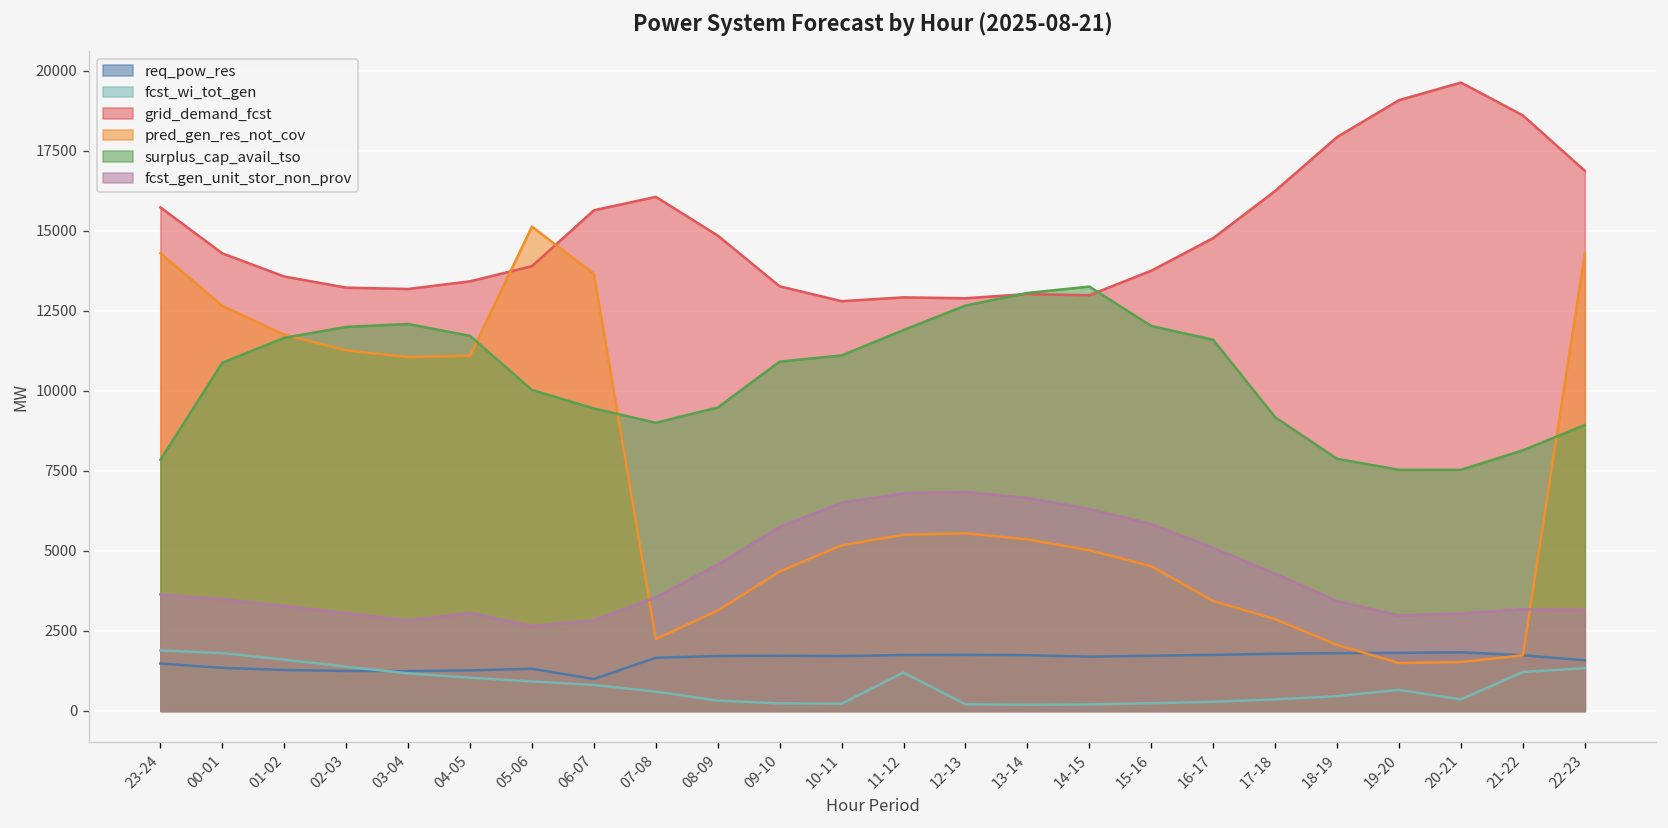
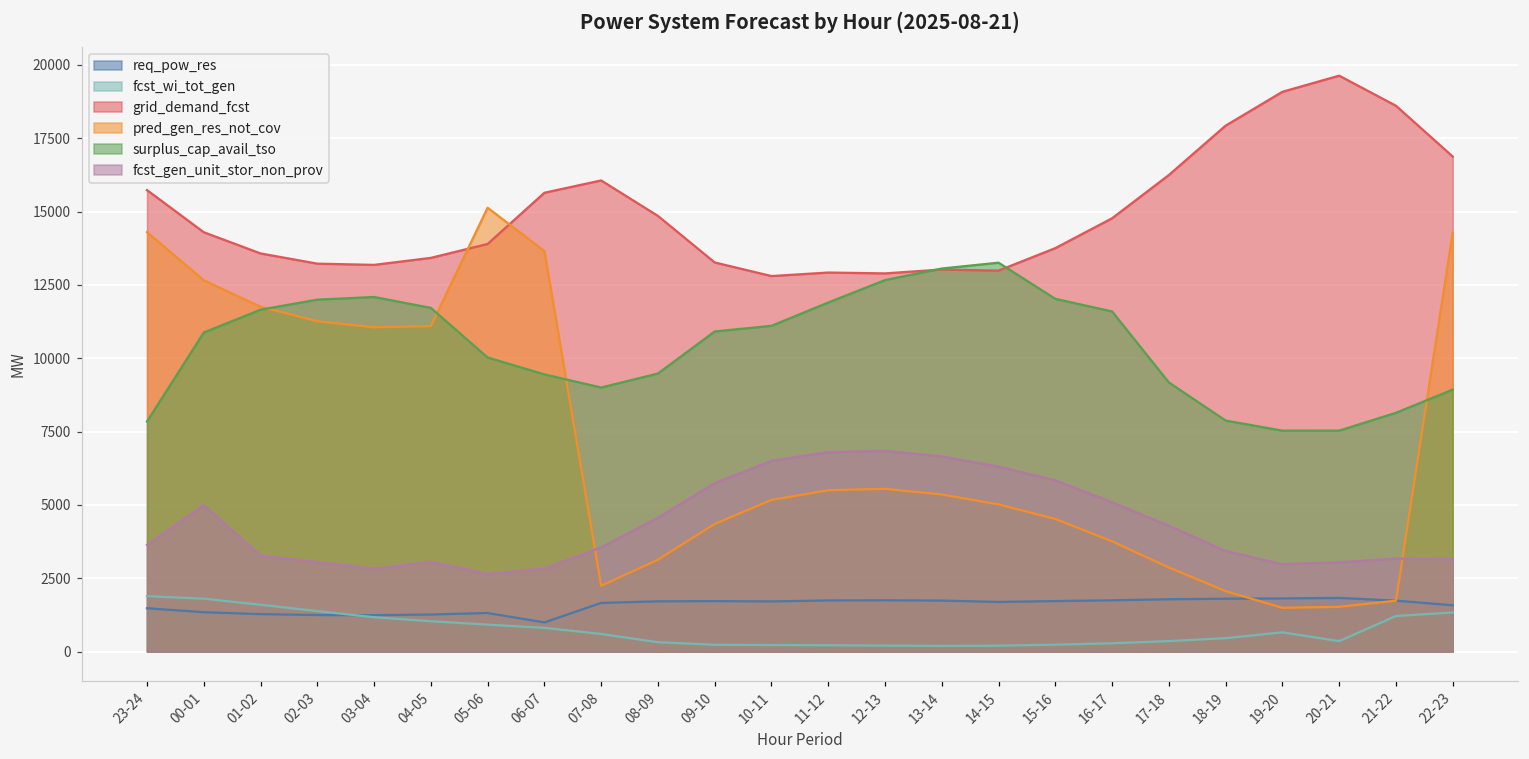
  {
    "req_pow_res": {
      "23-24": 1500,
      "00-01": 1300,
      "01-02": 1300,
      "02-03": 1200,
      "04-05": 1300,
      "05-06": 1300,
      "06-07": 1000,
      "07-08": 1700,
      "08-09": 1700,
      "09-10": 1700,
      "10-11": 1700,
      "11-12": 1700,
      "12-13": 1800,
      "13-14": 1700,
      "14-15": 1700,
      "15-16": 1700,
      "16-17": 1800,
      "17-18": 1800,
      "18-19": 1800,
      "19-20": 1800,
      "20-21": 1800,
      "22-23": 1600
    },
    "fcst_wi_tot_gen": {
      "23-24": 1900,
      "00-01": 1800,
      "01-02": 1600,
      "02-03": 1400,
      "04-05": 1000,
      "05-06": 900,
      "06-07": 800,
      "07-08": 600,
      "08-09": 300,
      "09-10": 200,
      "10-11": 200,
-     "11-12": 1200,
+     "11-12": 200,
      "12-13": 200,
      "13-14": 200,
      "14-15": 200,
      "15-16": 200,
      "16-17": 300,
      "17-18": 400,
      "18-19": 500,
      "19-20": 700,
      "20-21": 400,
      "21-22": 1200,
      "22-23": 1300
    },
    "grid_demand_fcst": {
      "23-24": 15700,
      "00-01": 14300,
      "01-02": 13600,
      "02-03": 13200,
      "03-04": 13200,
      "04-05": 13400,
      "05-06": 13900,
      "06-07": 15600,
      "07-08": 16100,
      "08-09": 14900,
      "09-10": 13300,
      "10-11": 12800,
      "11-12": 12900,
      "12-13": 12900,
      "14-15": 13000,
      "15-16": 13800,
      "16-17": 14800,
      "17-18": 16200,
      "18-19": 17900,
      "19-20": 19100,
      "20-21": 19600,
      "21-22": 18600,
      "22-23": 16900
    },
    "pred_gen_res_not_cov": {
      "23-24": 14300,
      "00-01": 12700,
      "01-02": 11800,
      "02-03": 11300,
      "03-04": 11100,
      "04-05": 11100,
      "05-06": 15100,
      "06-07": 13700,
      "07-08": 2200,
      "08-09": 3100,
      "09-10": 4400,
      "10-11": 5200,
      "11-12": 5500,
      "12-13": 5600,
      "13-14": 5400,
      "14-15": 5000,
      "15-16": 4500,
-     "16-17": 3400,
+     "16-17": 3800,
      "17-18": 2900,
      "18-19": 2100,
      "19-20": 1500,
      "20-21": 1500,
      "22-23": 14300
    },
    "surplus_cap_avail_tso": {
      "23-24": 7800,
      "00-01": 10900,
      "01-02": 11700,
      "02-03": 12000,
      "03-04": 12100,
      "04-05": 11700,
      "05-06": 10000,
      "06-07": 9500,
      "07-08": 9000,
      "08-09": 9500,
      "09-10": 10900,
      "10-11": 11100,
      "11-12": 11900,
      "12-13": 12700,
      "14-15": 13300,
      "15-16": 12000,
      "16-17": 11600,
      "17-18": 9200,
      "18-19": 7900,
      "19-20": 7500,
      "20-21": 7500,
      "21-22": 8100,
      "22-23": 8900
    },
    "fcst_gen_unit_stor_non_prov": {
      "23-24": 3600,
-     "00-01": 3500,
+     "00-01": 5000,
      "01-02": 3300,
      "02-03": 3100,
      "03-04": 2800,
      "04-05": 3100,
      "05-06": 2700,
      "06-07": 2800,
      "07-08": 3600,
      "08-09": 4600,
      "09-10": 5700,
      "10-11": 6500,
      "11-12": 6800,
      "12-13": 6800,
      "13-14": 6700,
      "14-15": 6300,
      "15-16": 5800,
      "16-17": 5100,
      "17-18": 4300,
      "18-19": 3400,
      "19-20": 3000,
      "20-21": 3000,
      "21-22": 3200,
      "22-23": 3200
    }
  }
